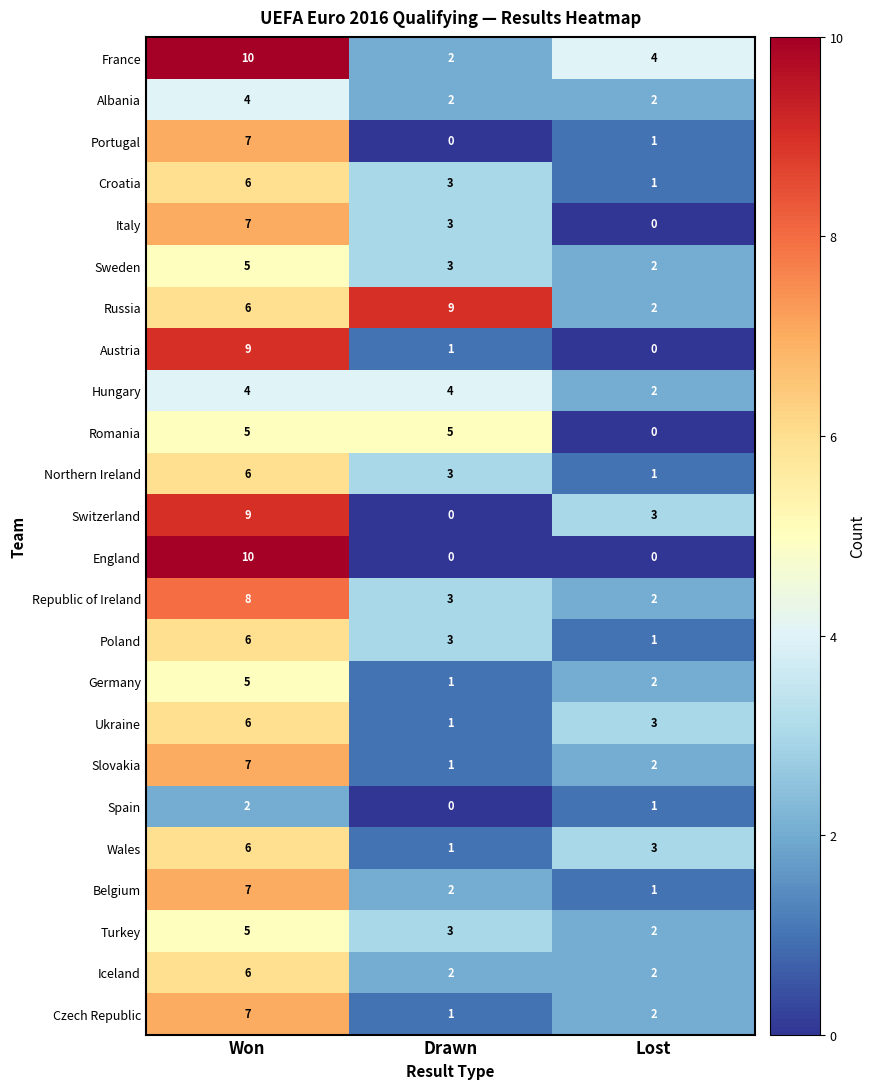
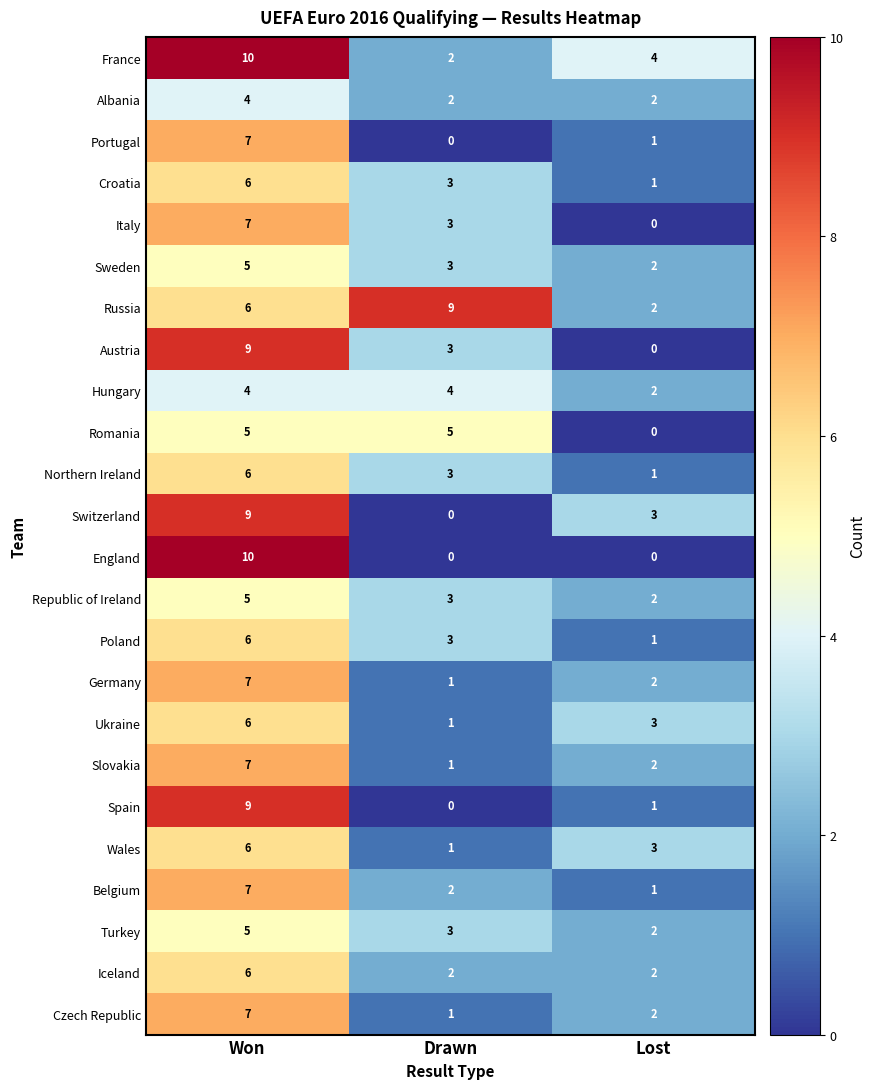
  {
    "France": {
      "Won": 10,
      "Drawn": 2,
      "Lost": 4
    },
    "Albania": {
      "Won": 4,
      "Drawn": 2,
      "Lost": 2
    },
    "Portugal": {
      "Won": 7,
      "Drawn": 0,
      "Lost": 1
    },
    "Croatia": {
      "Won": 6,
      "Drawn": 3,
      "Lost": 1
    },
    "Italy": {
      "Won": 7,
      "Drawn": 3,
      "Lost": 0
    },
    "Sweden": {
      "Won": 5,
      "Drawn": 3,
      "Lost": 2
    },
    "Russia": {
      "Won": 6,
      "Drawn": 9,
      "Lost": 2
    },
    "Austria": {
      "Won": 9,
-     "Drawn": 1,
+     "Drawn": 3,
      "Lost": 0
    },
    "Hungary": {
      "Won": 4,
      "Drawn": 4,
      "Lost": 2
    },
    "Romania": {
      "Won": 5,
      "Drawn": 5,
      "Lost": 0
    },
    "Northern Ireland": {
      "Won": 6,
      "Drawn": 3,
      "Lost": 1
    },
    "Switzerland": {
      "Won": 9,
      "Drawn": 0,
      "Lost": 3
    },
    "England": {
      "Won": 10,
      "Drawn": 0,
      "Lost": 0
    },
    "Republic of Ireland": {
-     "Won": 8,
+     "Won": 5,
      "Drawn": 3,
      "Lost": 2
    },
    "Poland": {
      "Won": 6,
      "Drawn": 3,
      "Lost": 1
    },
    "Germany": {
-     "Won": 5,
+     "Won": 7,
      "Drawn": 1,
      "Lost": 2
    },
    "Ukraine": {
      "Won": 6,
      "Drawn": 1,
      "Lost": 3
    },
    "Slovakia": {
      "Won": 7,
      "Drawn": 1,
      "Lost": 2
    },
    "Spain": {
-     "Won": 2,
+     "Won": 9,
      "Drawn": 0,
      "Lost": 1
    },
    "Wales": {
      "Won": 6,
      "Drawn": 1,
      "Lost": 3
    },
    "Belgium": {
      "Won": 7,
      "Drawn": 2,
      "Lost": 1
    },
    "Turkey": {
      "Won": 5,
      "Drawn": 3,
      "Lost": 2
    },
    "Iceland": {
      "Won": 6,
      "Drawn": 2,
      "Lost": 2
    },
    "Czech Republic": {
      "Won": 7,
      "Drawn": 1,
      "Lost": 2
    }
  }
